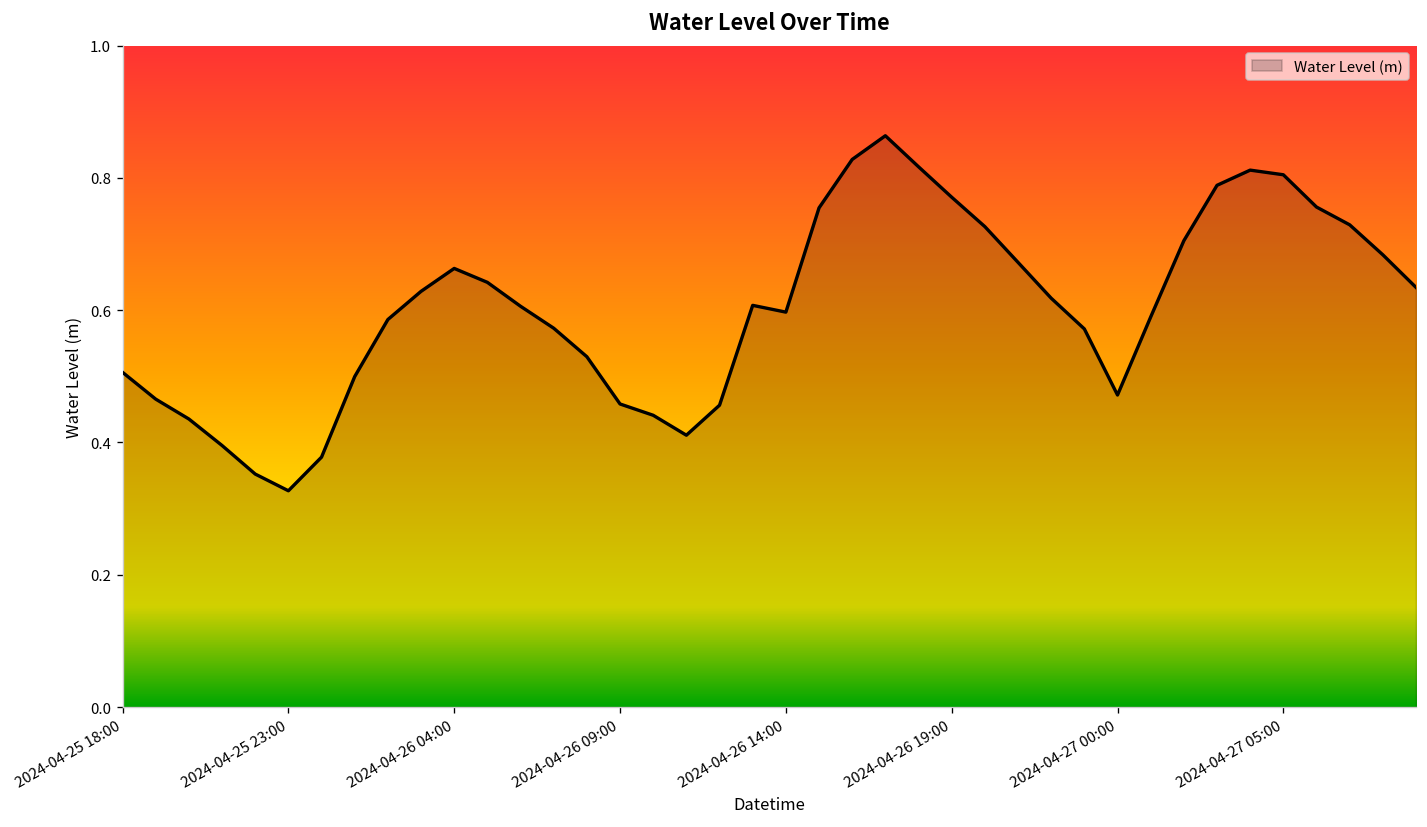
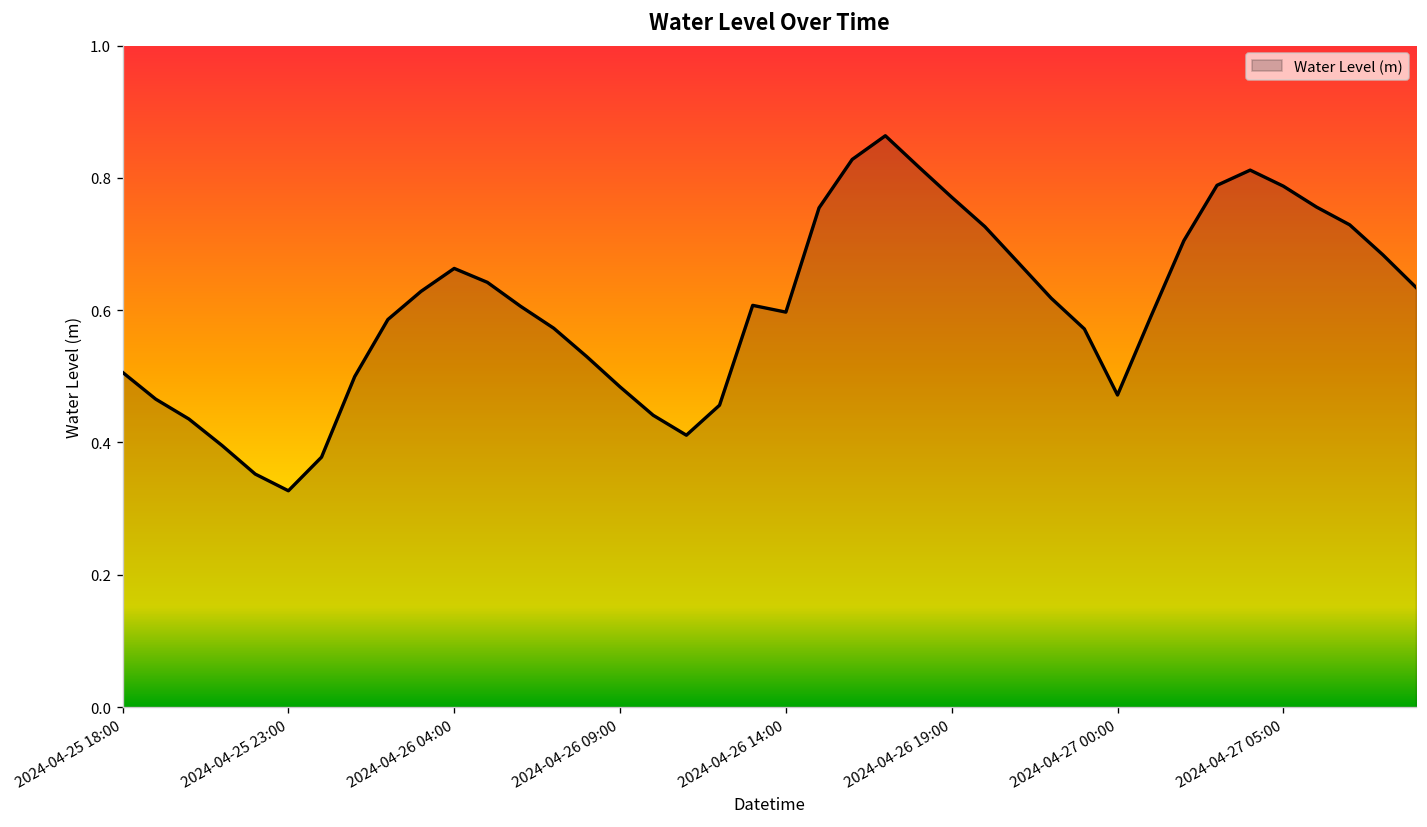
  {
    "2024-04-25 18:00": 0.51,
    "2024-04-25 23:00": 0.33,
    "2024-04-26 04:00": 0.66,
-   "2024-04-26 09:00": 0.46,
+   "2024-04-26 09:00": 0.48,
    "2024-04-26 14:00": 0.60,
    "2024-04-26 19:00": 0.77,
    "2024-04-27 00:00": 0.47,
-   "2024-04-27 05:00": 0.80
+   "2024-04-27 05:00": 0.79
  }
